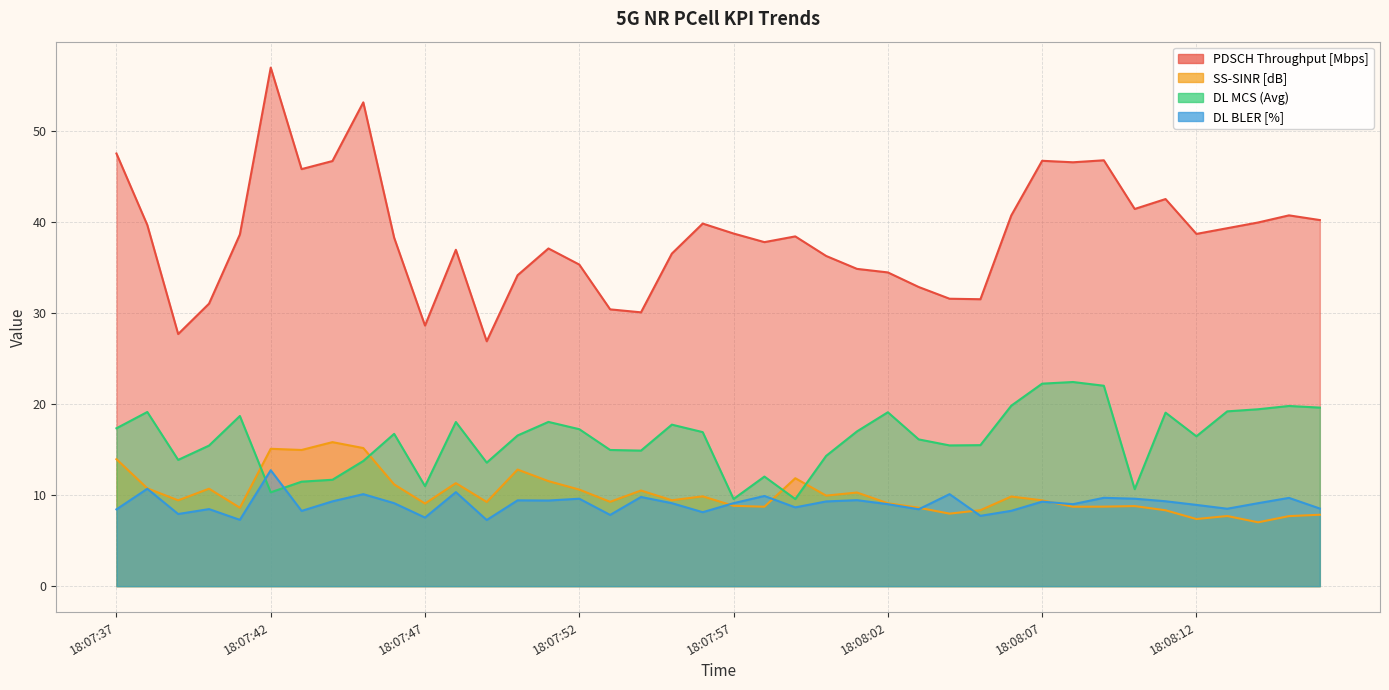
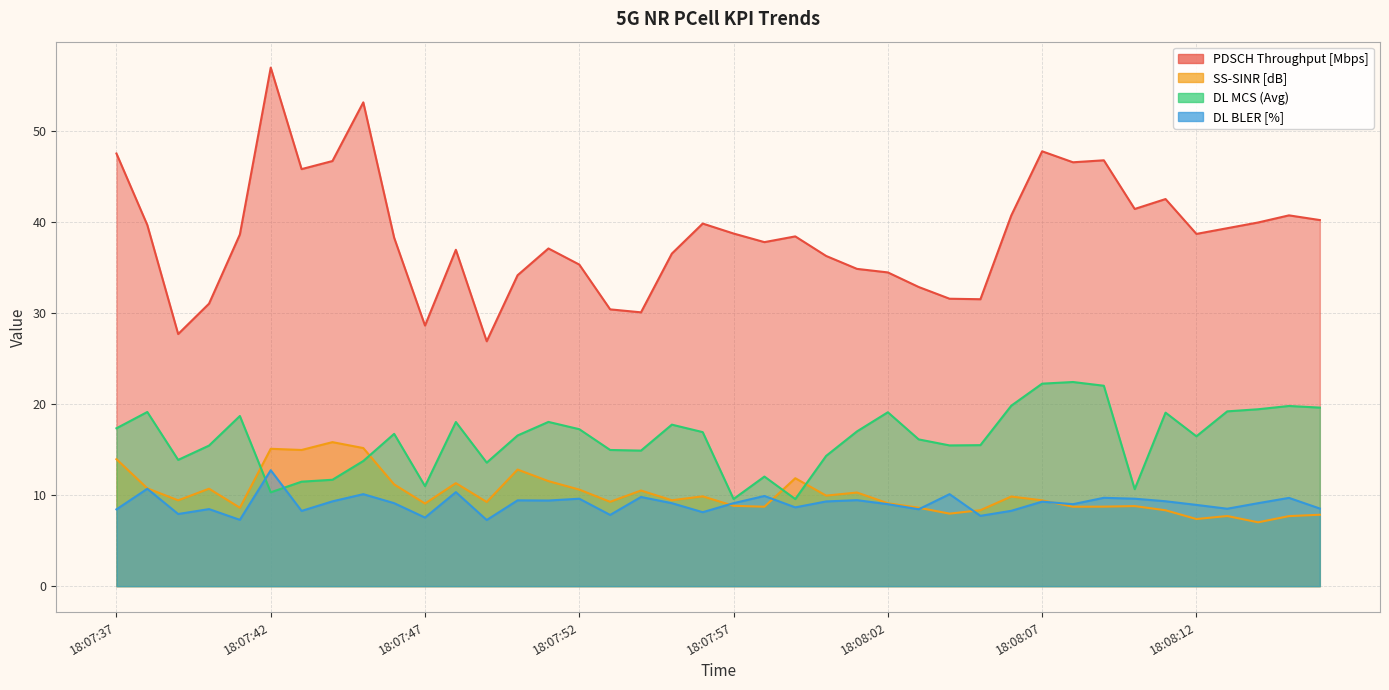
  {
    "PDSCH Throughput [Mbps]": {
      "18:07:37": 47,
      "18:07:42": 57,
      "18:07:47": 29,
      "18:07:52": 35,
      "18:07:57": 39,
      "18:08:02": 34,
-     "18:08:07": 47,
+     "18:08:07": 48,
      "18:08:12": 39
    },
    "SS-SINR [dB]": {
      "18:07:37": 14,
      "18:07:42": 15,
      "18:07:47": 9,
      "18:07:52": 11,
      "18:07:57": 9,
      "18:08:12": 7
    },
    "DL MCS (Avg)": {
      "18:07:37": 17,
      "18:07:42": 10,
      "18:07:47": 11,
      "18:07:52": 17,
      "18:07:57": 10,
      "18:08:02": 19,
      "18:08:07": 22,
      "18:08:12": 16
    },
    "DL BLER [%]": {
      "18:07:37": 8,
      "18:07:42": 13,
      "18:07:47": 8,
      "18:07:52": 10,
      "18:07:57": 9,
      "18:08:12": 9
    }
  }
